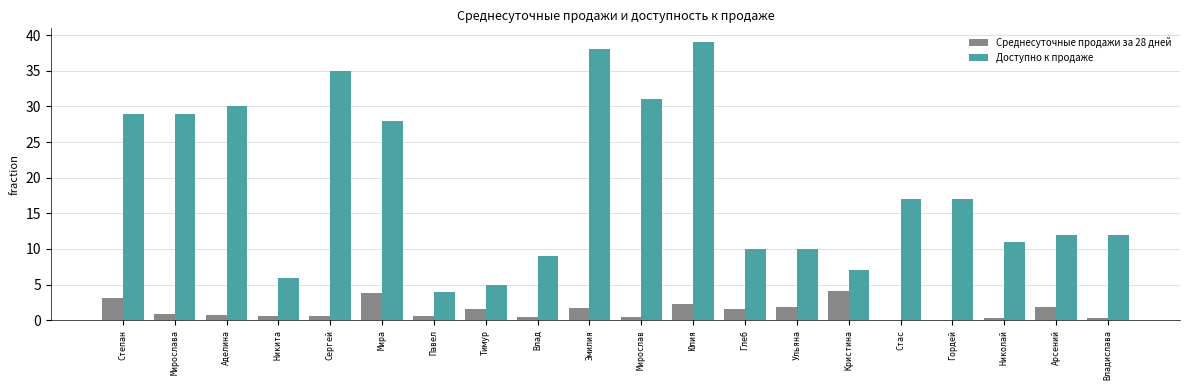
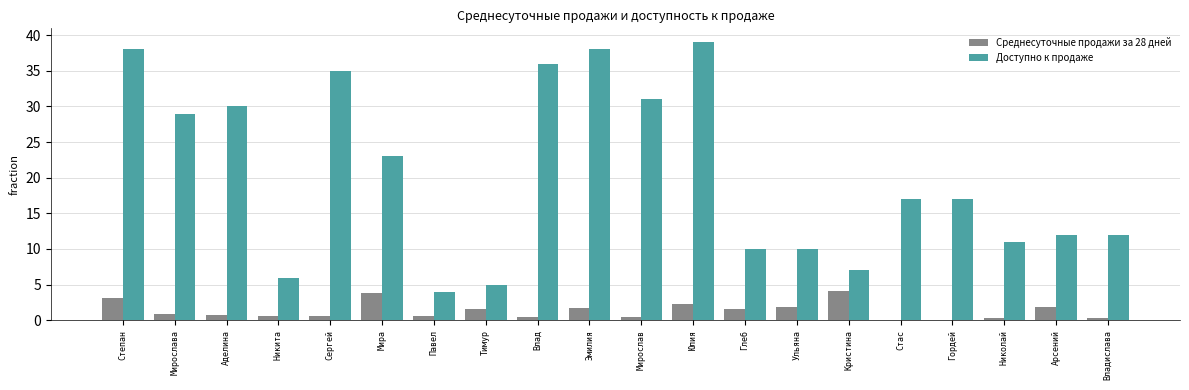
  {
    "Среднесуточные продажи за 28 дней": {
      "Степан": 3,
      "Мирослава": 1,
      "Аделина": 1,
      "Никита": 1,
      "Сергей": 1,
      "Мира": 4,
      "Павел": 1,
      "Тимур": 2,
      "Влад": 0,
      "Эмилия": 2,
      "Мирослав": 0,
      "Юлия": 2,
      "Глеб": 2,
      "Ульяна": 2,
      "Кристина": 4,
      "Стас": 0,
      "Гордей": 0,
      "Арсений": 2
    },
    "Доступно к продаже": {
-     "Степан": 29,
+     "Степан": 38,
      "Мирослава": 29,
      "Аделина": 30,
      "Никита": 6,
      "Сергей": 35,
-     "Мира": 28,
+     "Мира": 23,
      "Павел": 4,
      "Тимур": 5,
-     "Влад": 9,
+     "Влад": 36,
      "Эмилия": 38,
      "Мирослав": 31,
      "Юлия": 39,
      "Глеб": 10,
      "Ульяна": 10,
      "Кристина": 7,
      "Стас": 17,
      "Гордей": 17,
      "Николай": 11,
      "Арсений": 12,
      "Владислава": 12
    }
  }
